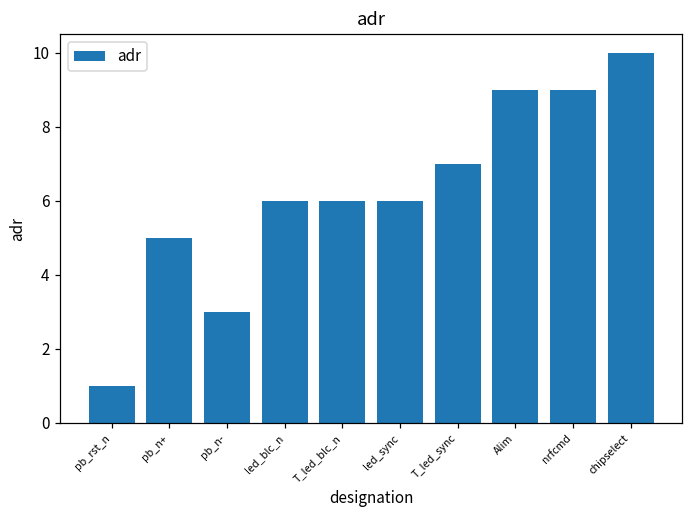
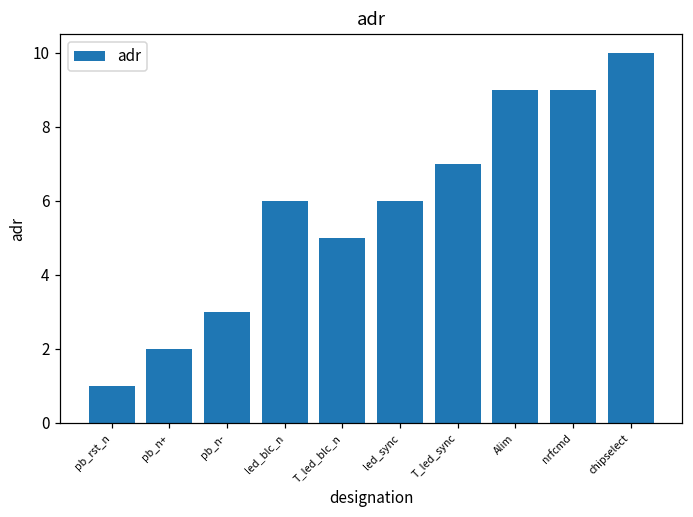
  {
    "pb_rst_n": 1,
-   "pb_n+": 5,
+   "pb_n+": 2,
    "pb_n-": 3,
    "led_blc_n": 6,
-   "T_led_blc_n": 6,
+   "T_led_blc_n": 5,
    "led_sync": 6,
    "T_led_sync": 7,
    "Alim": 9,
    "nrfcmd": 9,
    "chipselect": 10
  }
